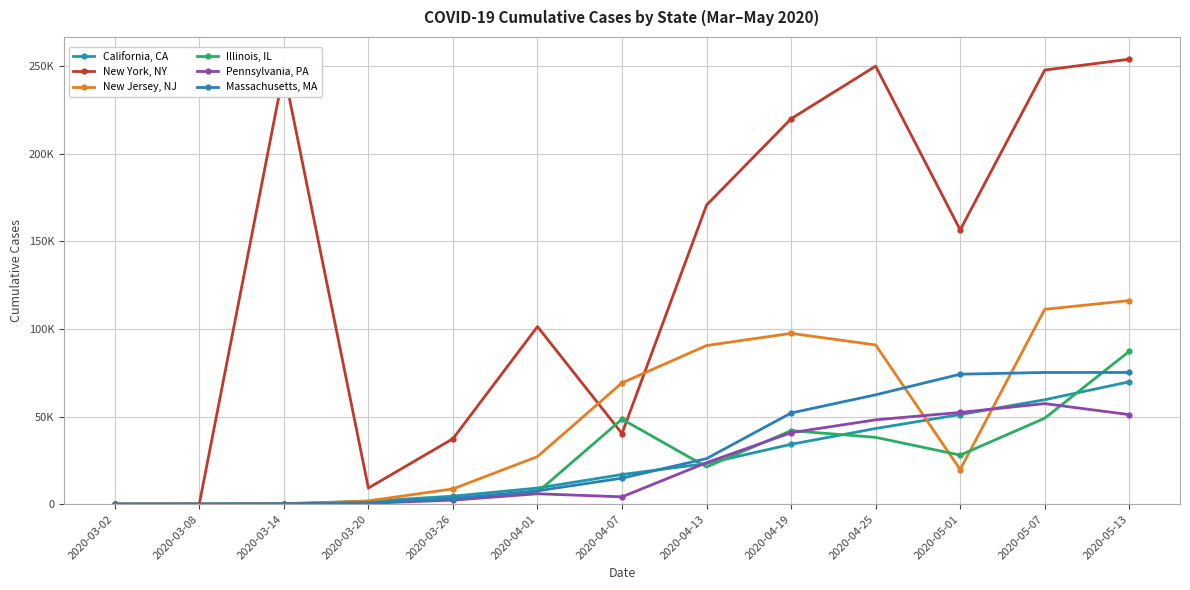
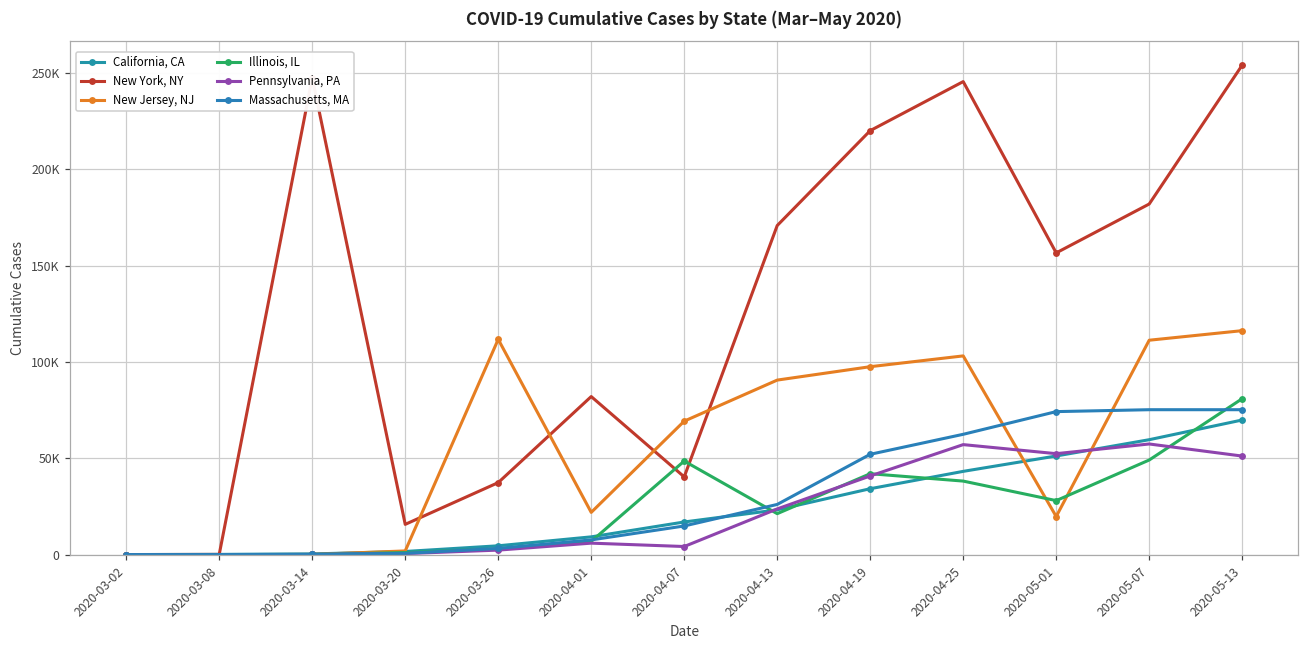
  {
    "New York, NY": {
-     "2020-03-20": 9000,
+     "2020-03-20": 16000,
      "2020-03-26": 37000,
-     "2020-04-01": 101000,
+     "2020-04-01": 82000,
      "2020-04-07": 40000,
      "2020-04-13": 171000,
      "2020-04-19": 220000,
-     "2020-04-25": 250000,
+     "2020-04-25": 245000,
      "2020-05-01": 157000,
-     "2020-05-07": 248000,
+     "2020-05-07": 182000,
      "2020-05-13": 254000
    },
    "New Jersey, NJ": {
-     "2020-03-26": 9000,
-     "2020-04-01": 27000,
+     "2020-03-26": 112000,
+     "2020-04-01": 22000,
      "2020-04-07": 69000,
      "2020-04-13": 91000,
      "2020-04-19": 98000,
-     "2020-04-25": 91000,
+     "2020-04-25": 103000,
      "2020-05-01": 20000,
      "2020-05-07": 111000,
      "2020-05-13": 116000
    },
    "Illinois, IL": {
      "2020-04-07": 49000,
      "2020-04-13": 21000,
      "2020-04-25": 38000,
      "2020-05-01": 28000,
      "2020-05-07": 49000,
-     "2020-05-13": 87000
+     "2020-05-13": 81000
    },
    "Pennsylvania, PA": {
      "2020-04-07": 4000,
-     "2020-04-25": 48000,
+     "2020-04-25": 57000,
      "2020-05-07": 57000,
      "2020-05-13": 51000
    }
  }
